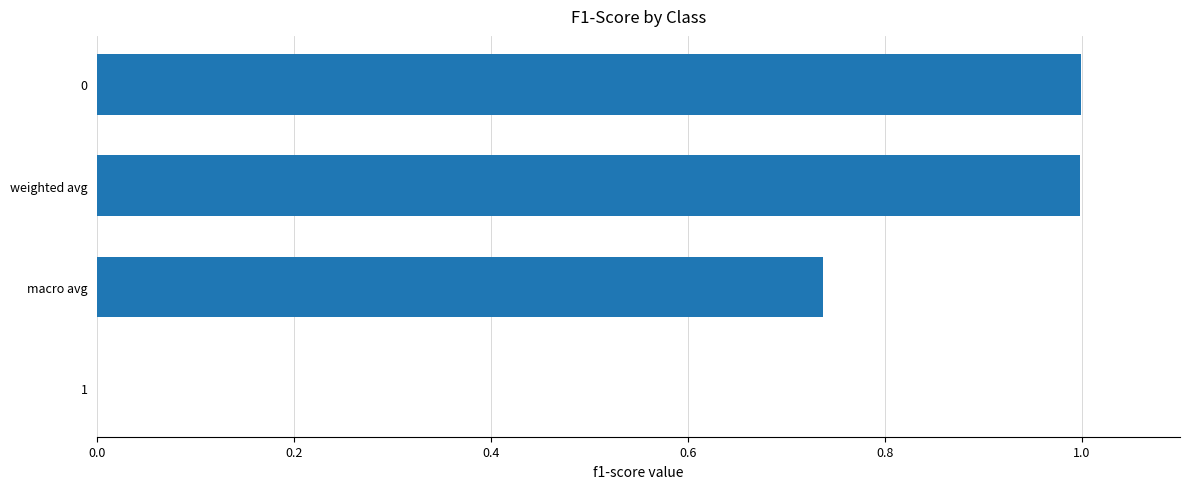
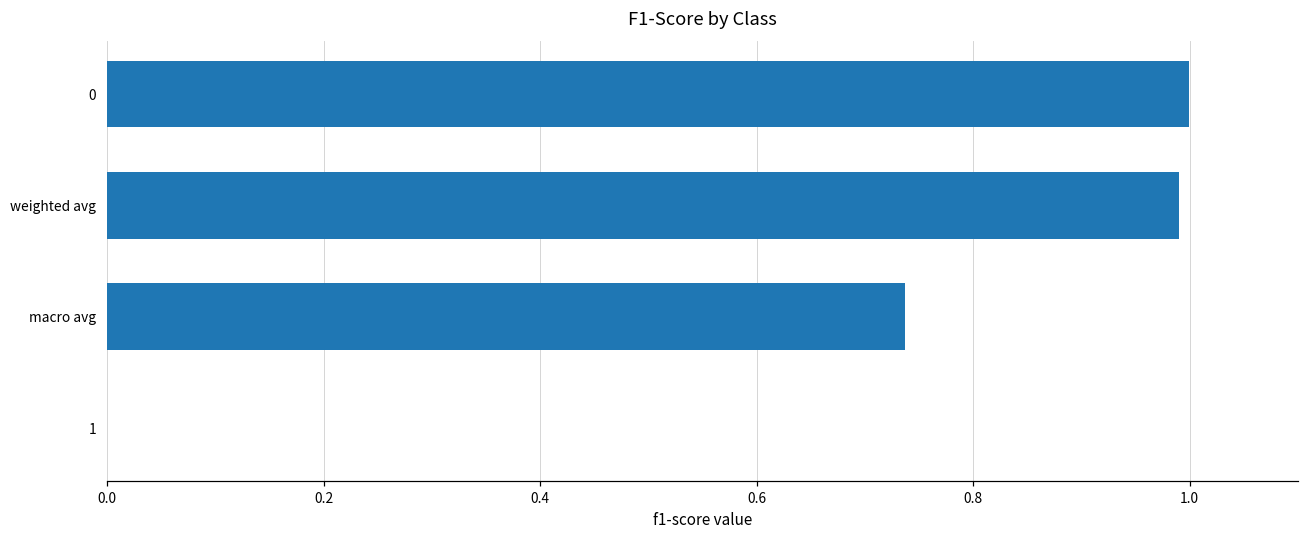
  {
    "0": 1.00,
-   "weighted avg": 1.00,
+   "weighted avg": 0.99,
    "macro avg": 0.74,
    "1": 0.00
  }
